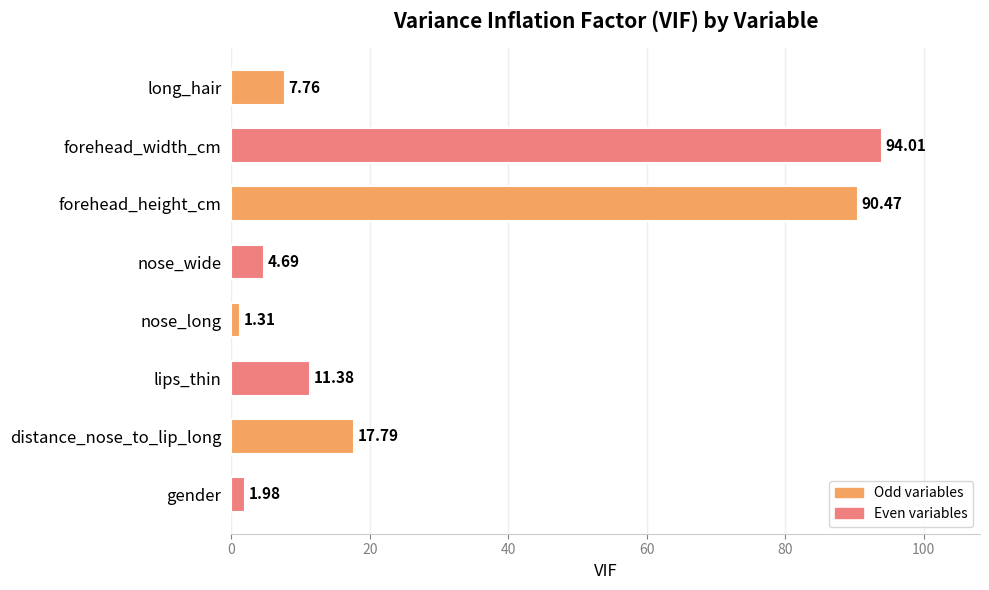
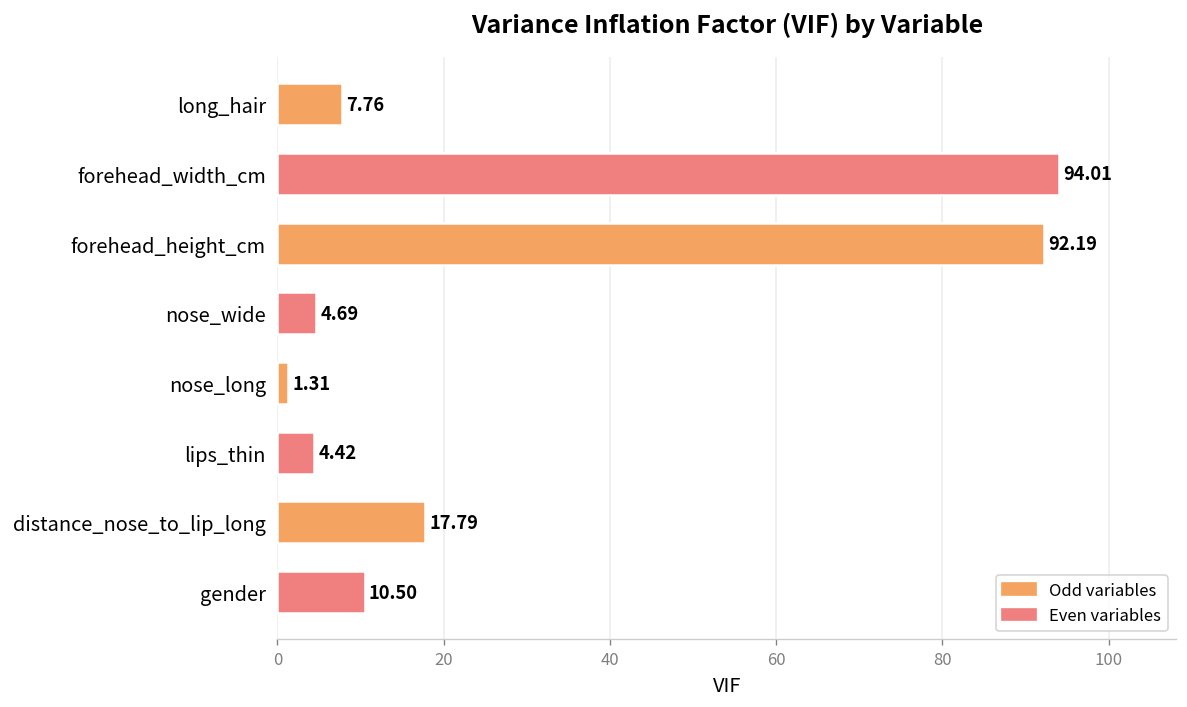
  {
    "long_hair": 7.76,
    "forehead_width_cm": 94.01,
-   "forehead_height_cm": 90.47,
+   "forehead_height_cm": 92.19,
    "nose_wide": 4.69,
    "nose_long": 1.31,
-   "lips_thin": 11.38,
+   "lips_thin": 4.42,
    "distance_nose_to_lip_long": 17.79,
-   "gender": 1.98
+   "gender": 10.50
  }
